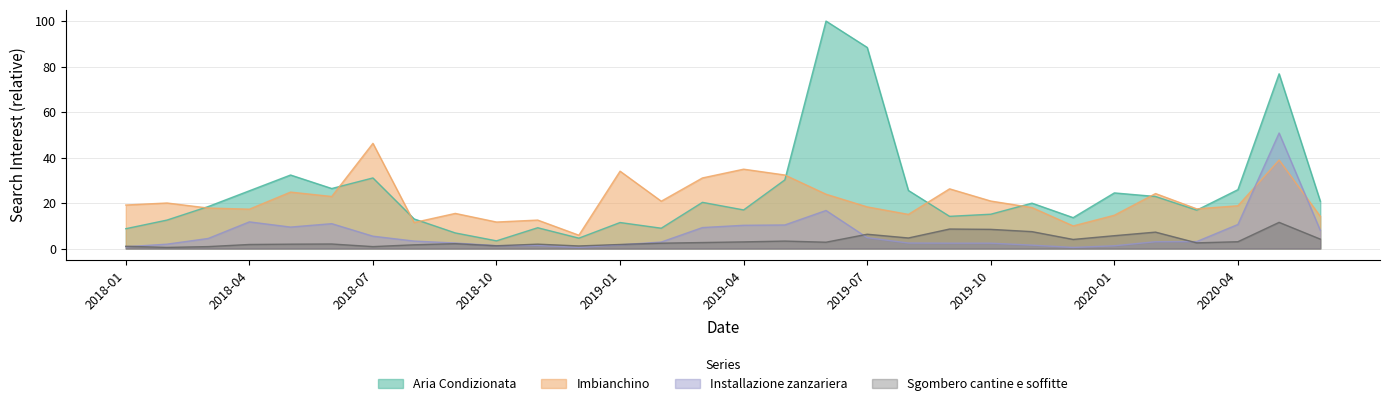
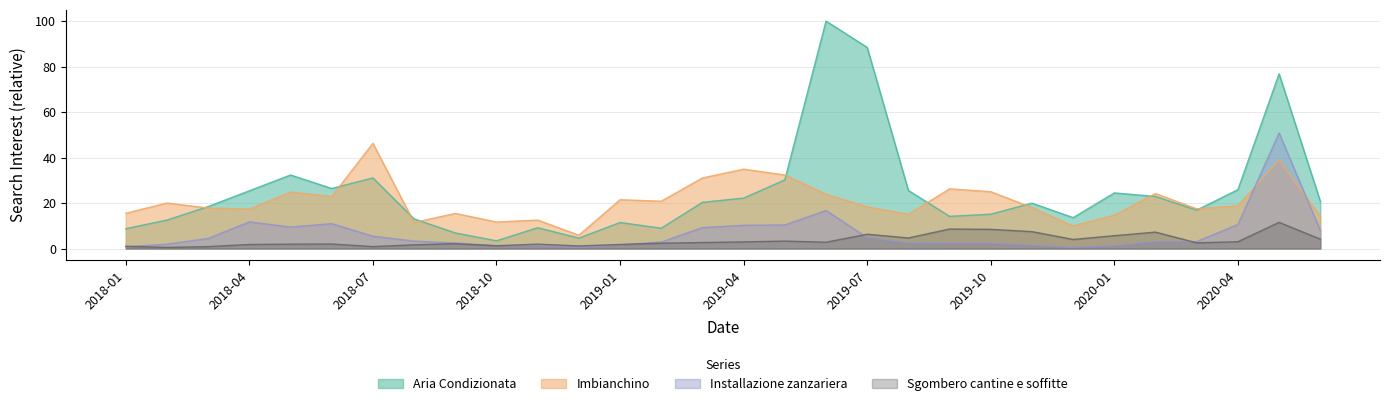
  {
    "Aria Condizionata": {
      "2018-01": 9,
      "2018-04": 25,
      "2018-07": 31,
      "2018-10": 3,
      "2019-01": 11,
-     "2019-04": 17,
+     "2019-04": 22,
      "2019-07": 88,
      "2019-10": 15,
      "2020-01": 24,
      "2020-04": 26
    },
    "Imbianchino": {
-     "2018-01": 19,
+     "2018-01": 16,
      "2018-04": 17,
      "2018-07": 46,
      "2018-10": 12,
-     "2019-01": 34,
+     "2019-01": 21,
      "2019-04": 35,
      "2019-07": 18,
-     "2019-10": 21,
+     "2019-10": 25,
      "2020-01": 15,
      "2020-04": 19
    }
  }
